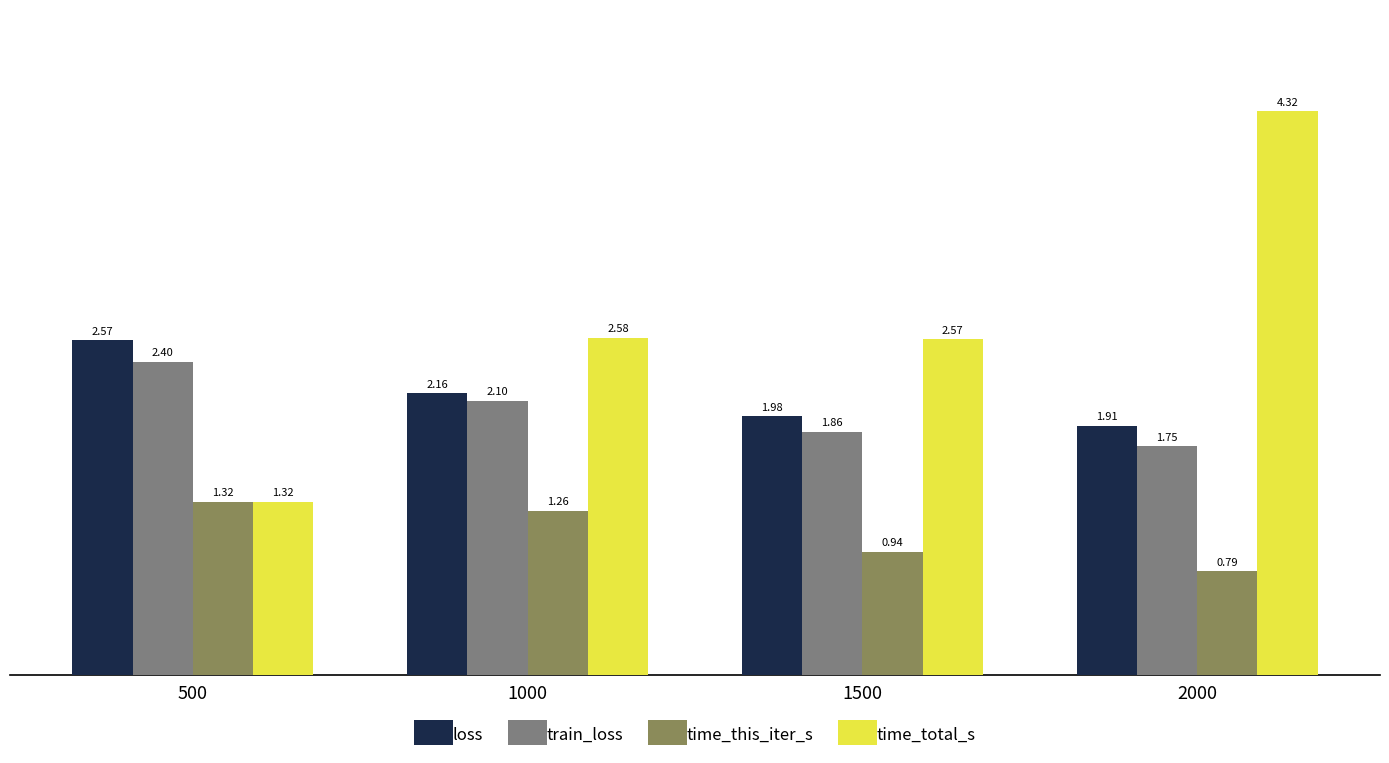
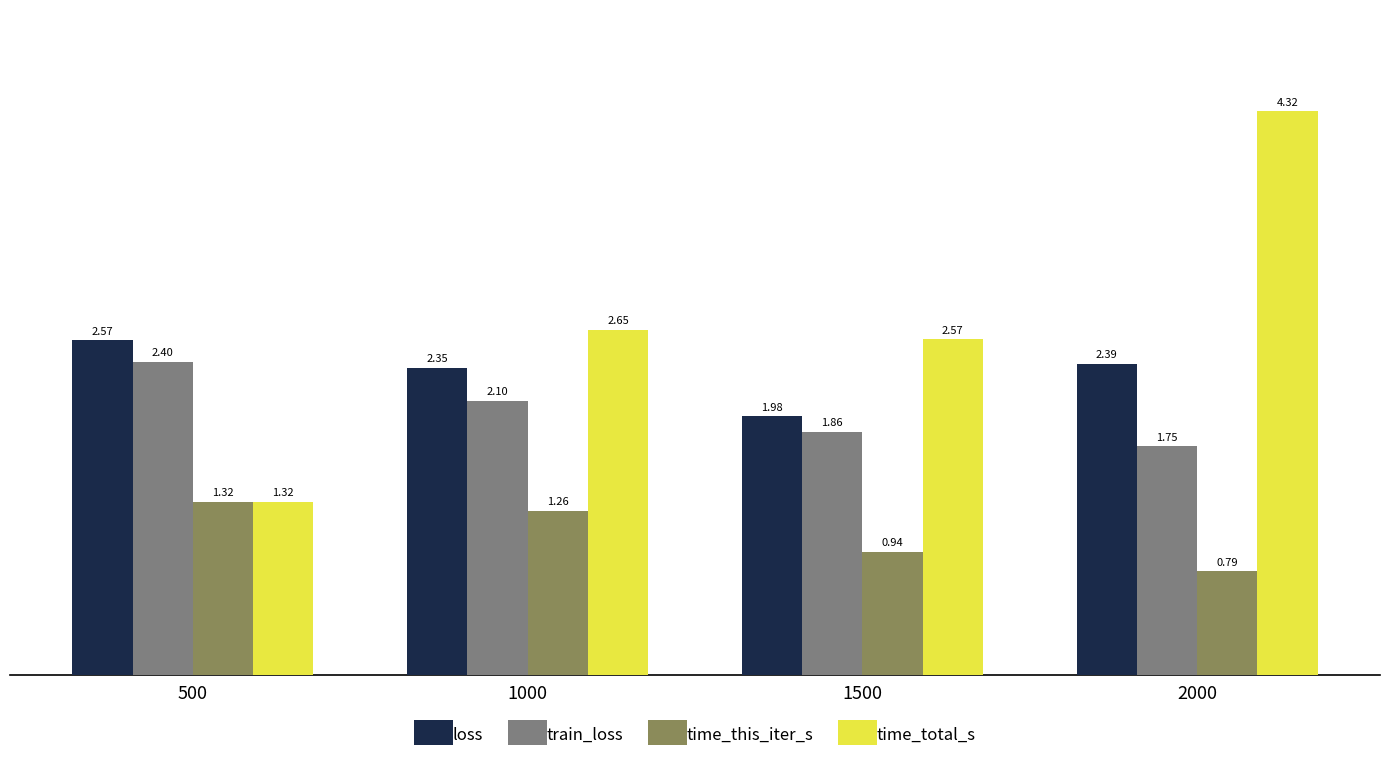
  {
    "loss": {
      "500": 2.57,
-     "1000": 2.16,
+     "1000": 2.35,
      "1500": 1.98,
-     "2000": 1.91
+     "2000": 2.39
    },
    "time_total_s": {
      "500": 1.32,
-     "1000": 2.58,
+     "1000": 2.65,
      "1500": 2.57,
      "2000": 4.32
    }
  }
